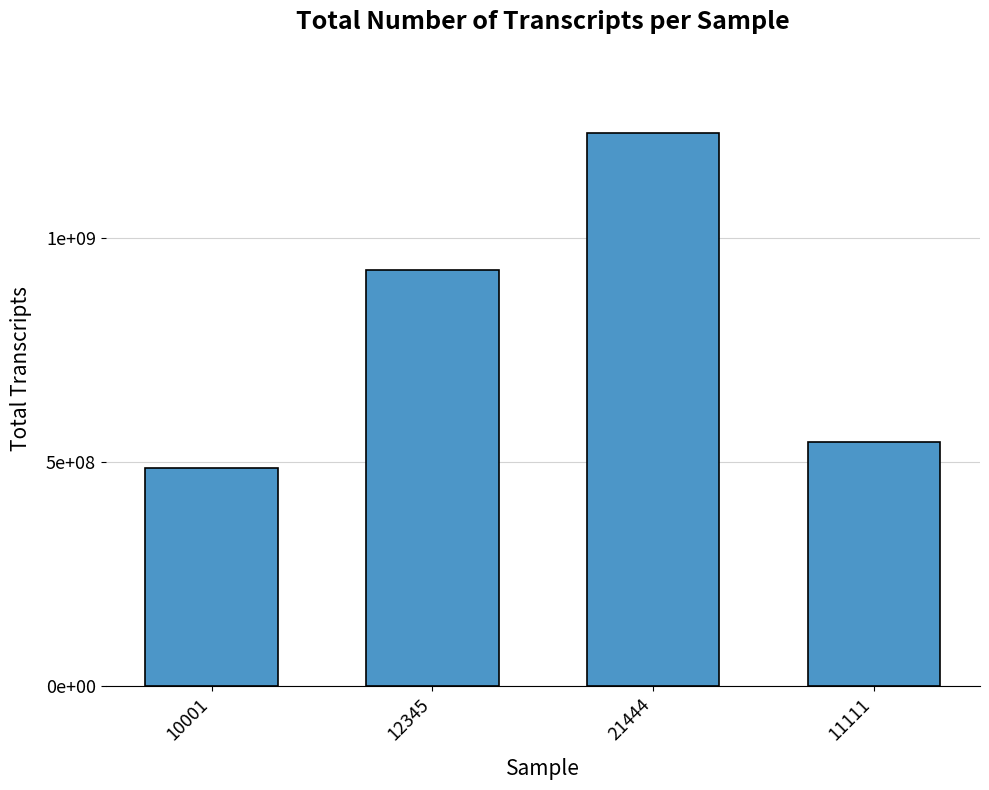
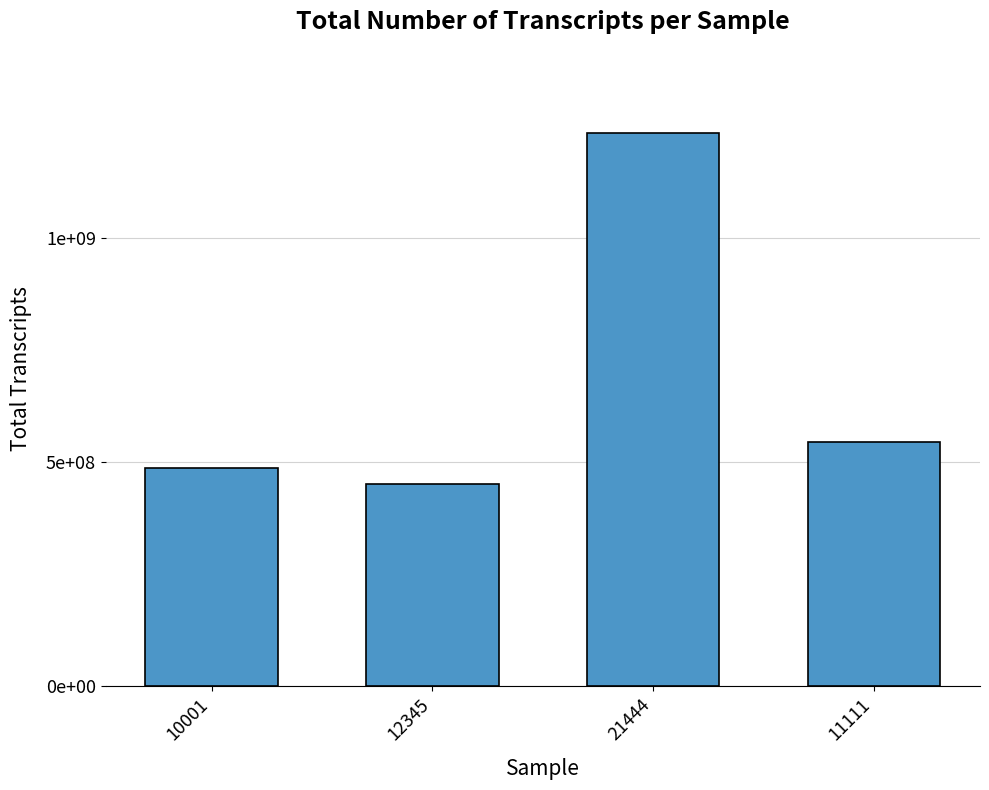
  {
    "10001": 490000000,
-   "12345": 930000000,
+   "12345": 450000000,
    "21444": 1230000000,
    "11111": 550000000
  }
